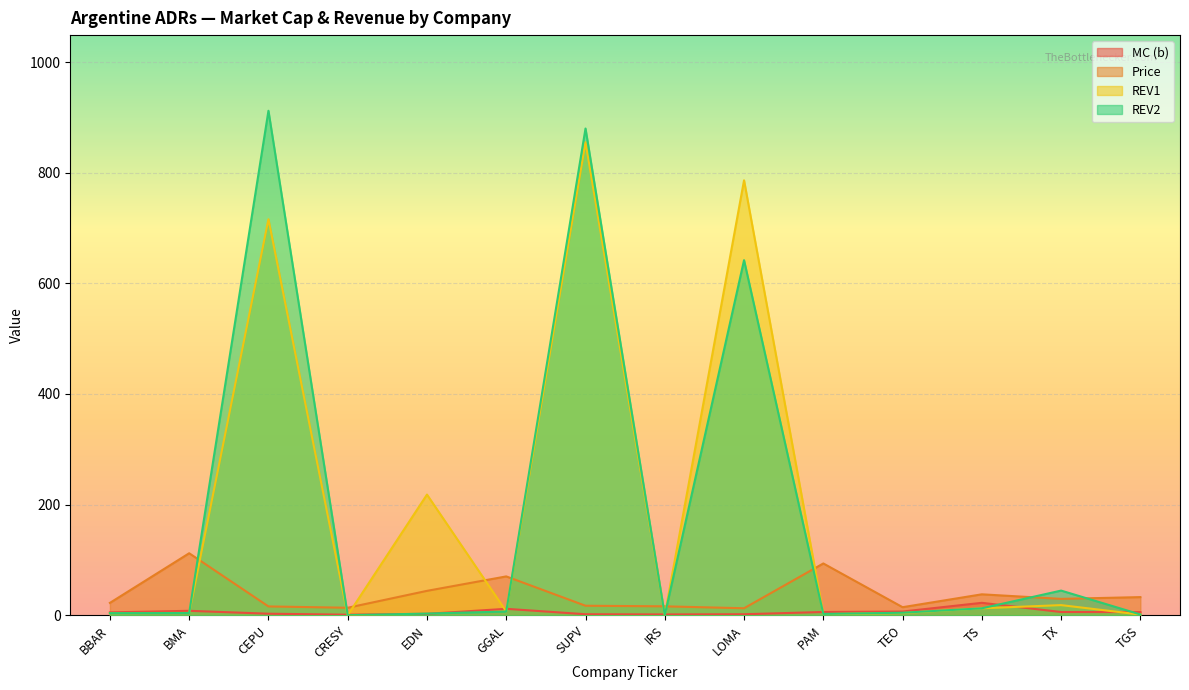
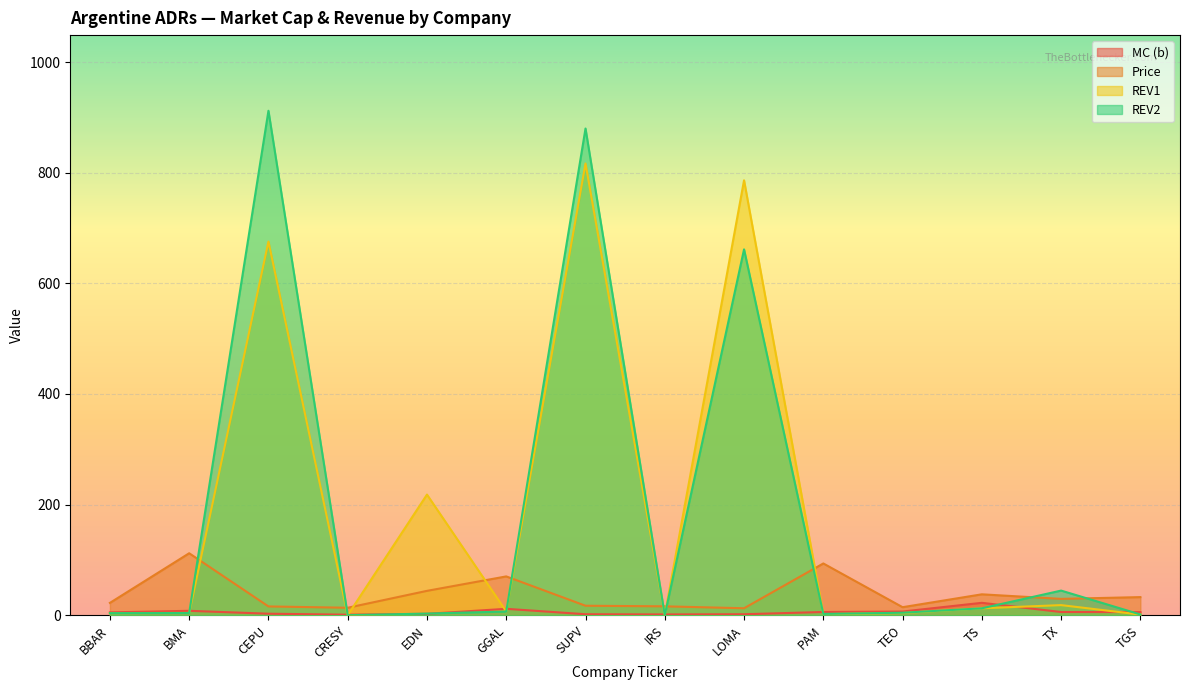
  {
    "REV1": {
-     "CEPU": 720,
+     "CEPU": 680,
      "EDN": 220,
-     "SUPV": 860,
+     "SUPV": 820,
      "LOMA": 790,
      "TX": 20
    },
    "REV2": {
      "CEPU": 910,
      "SUPV": 880,
-     "LOMA": 640,
+     "LOMA": 660,
      "TX": 40
    }
  }
